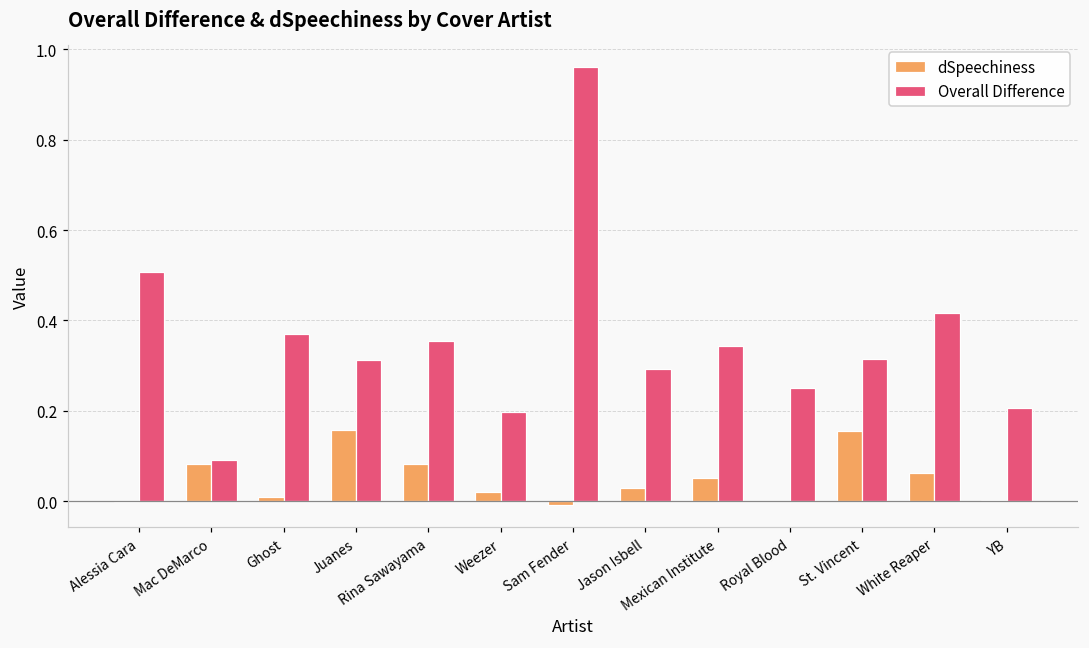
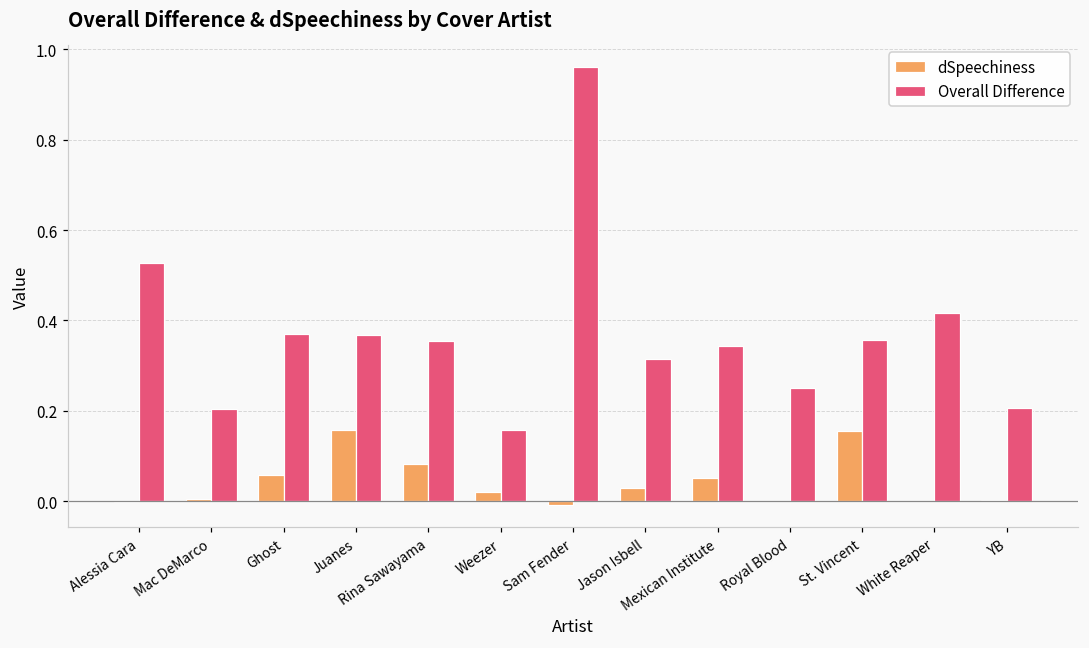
  {
    "dSpeechiness": {
-     "Mac DeMarco": 0.08,
-     "Ghost": 0.01,
+     "Mac DeMarco": 0.01,
+     "Ghost": 0.06,
      "Juanes": 0.16,
      "Rina Sawayama": 0.08,
      "Weezer": 0.02,
      "Sam Fender": -0.01,
      "Jason Isbell": 0.03,
      "Mexican Institute": 0.05,
      "St. Vincent": 0.16,
-     "White Reaper": 0.06
+     "White Reaper": 0.00
    },
    "Overall Difference": {
-     "Alessia Cara": 0.51,
-     "Mac DeMarco": 0.09,
+     "Alessia Cara": 0.53,
+     "Mac DeMarco": 0.20,
      "Ghost": 0.37,
-     "Juanes": 0.31,
+     "Juanes": 0.37,
      "Rina Sawayama": 0.35,
-     "Weezer": 0.20,
+     "Weezer": 0.16,
      "Sam Fender": 0.96,
-     "Jason Isbell": 0.29,
+     "Jason Isbell": 0.32,
      "Mexican Institute": 0.34,
      "Royal Blood": 0.25,
-     "St. Vincent": 0.31,
+     "St. Vincent": 0.36,
      "White Reaper": 0.42,
      "YB": 0.21
    }
  }
